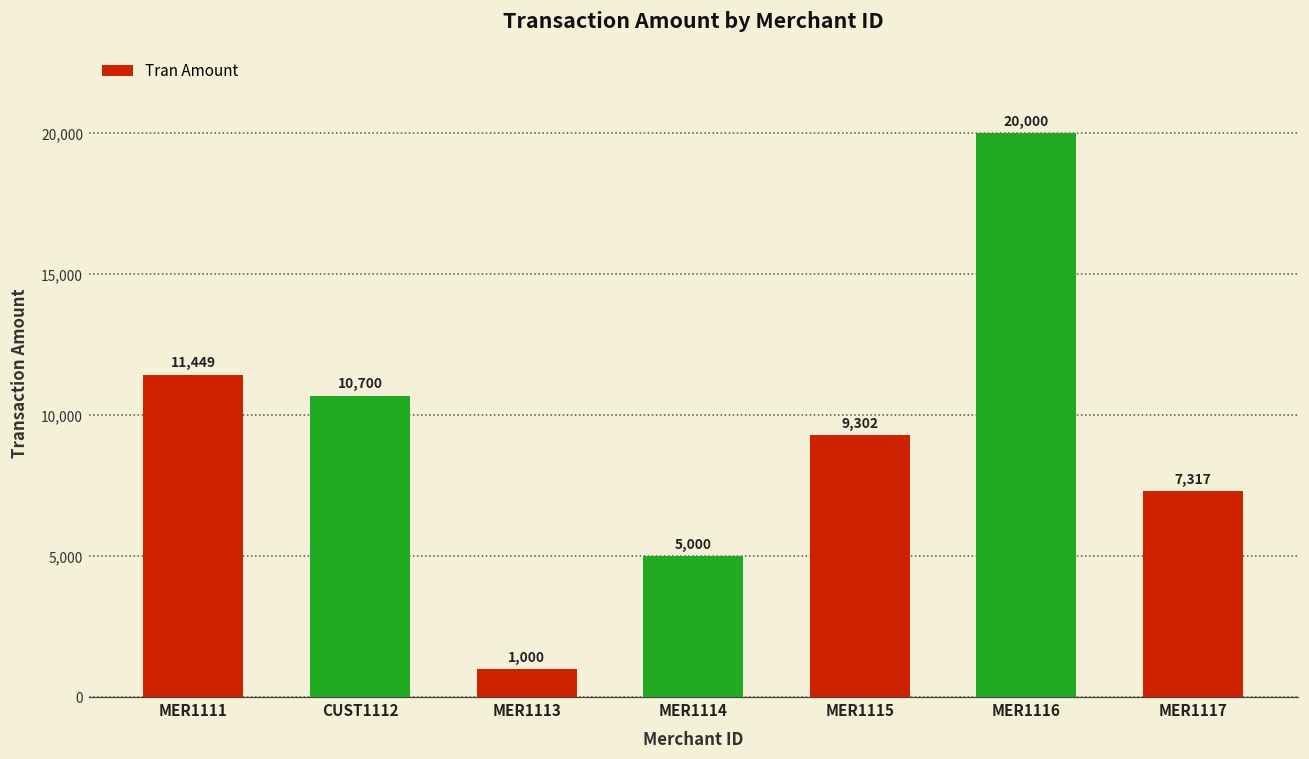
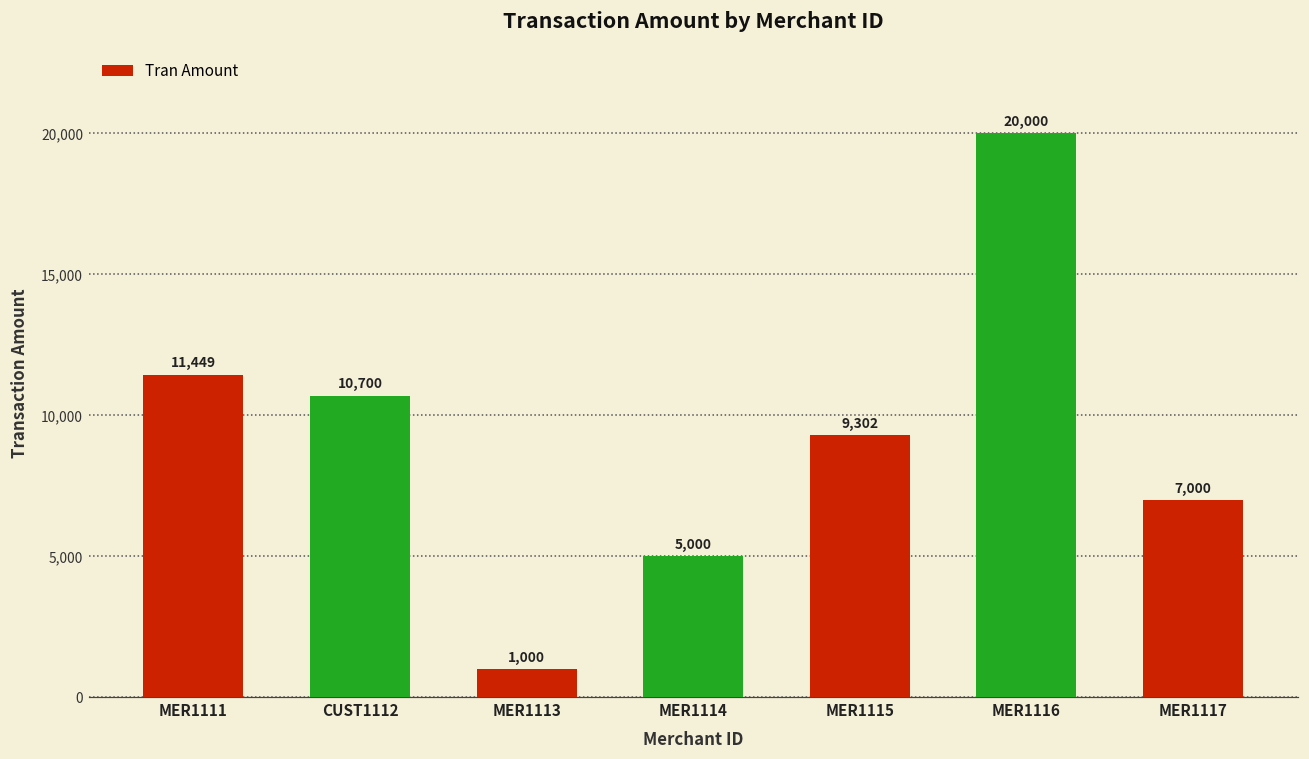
  {
    "MER1111": "11,449",
    "CUST1112": "10,700",
    "MER1113": "1,000",
    "MER1114": "5,000",
    "MER1115": "9,302",
    "MER1116": "20,000",
-   "MER1117": "7,317"
+   "MER1117": "7,000"
  }
